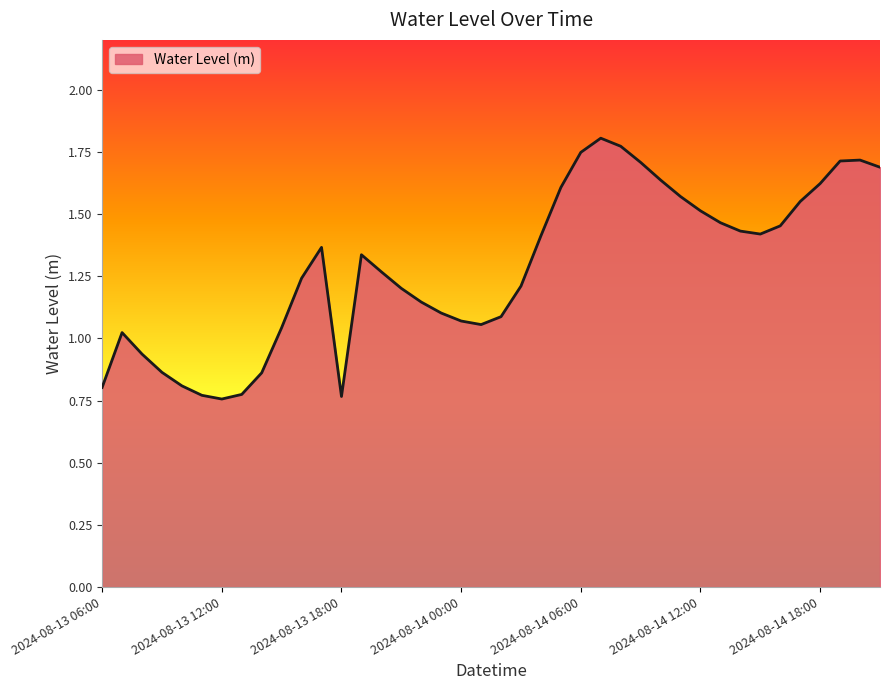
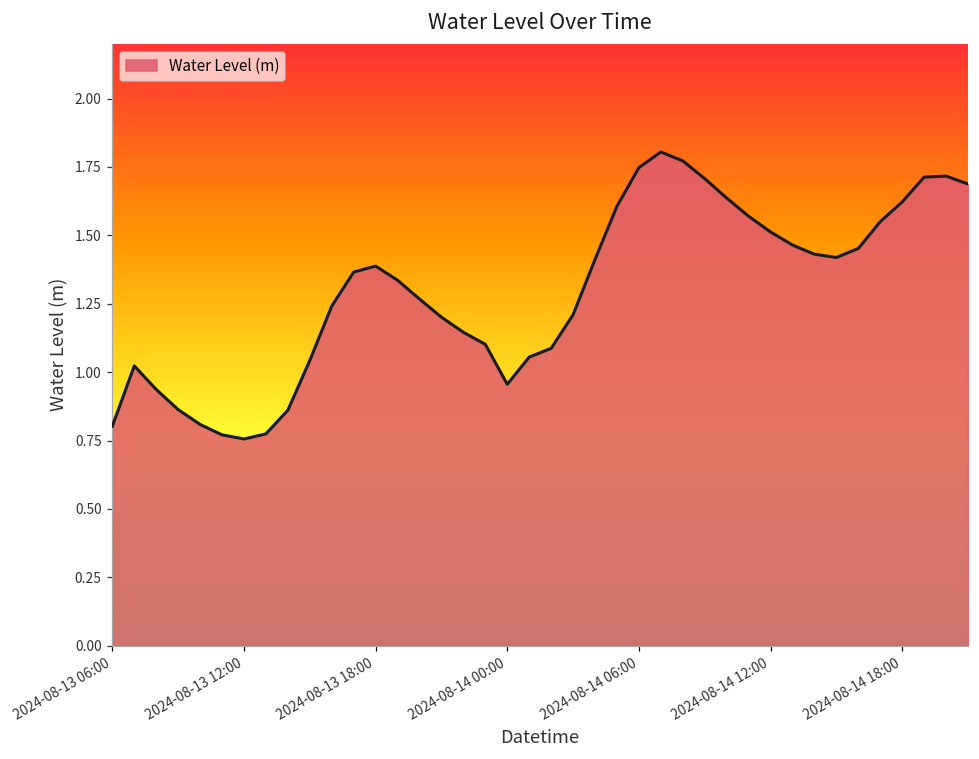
  {
    "2024-08-13 06:00": 0.80,
    "2024-08-13 12:00": 0.76,
-   "2024-08-13 18:00": 0.77,
-   "2024-08-14 00:00": 1.07,
+   "2024-08-13 18:00": 1.39,
+   "2024-08-14 00:00": 0.96,
    "2024-08-14 06:00": 1.75,
    "2024-08-14 12:00": 1.51,
    "2024-08-14 18:00": 1.62
  }
